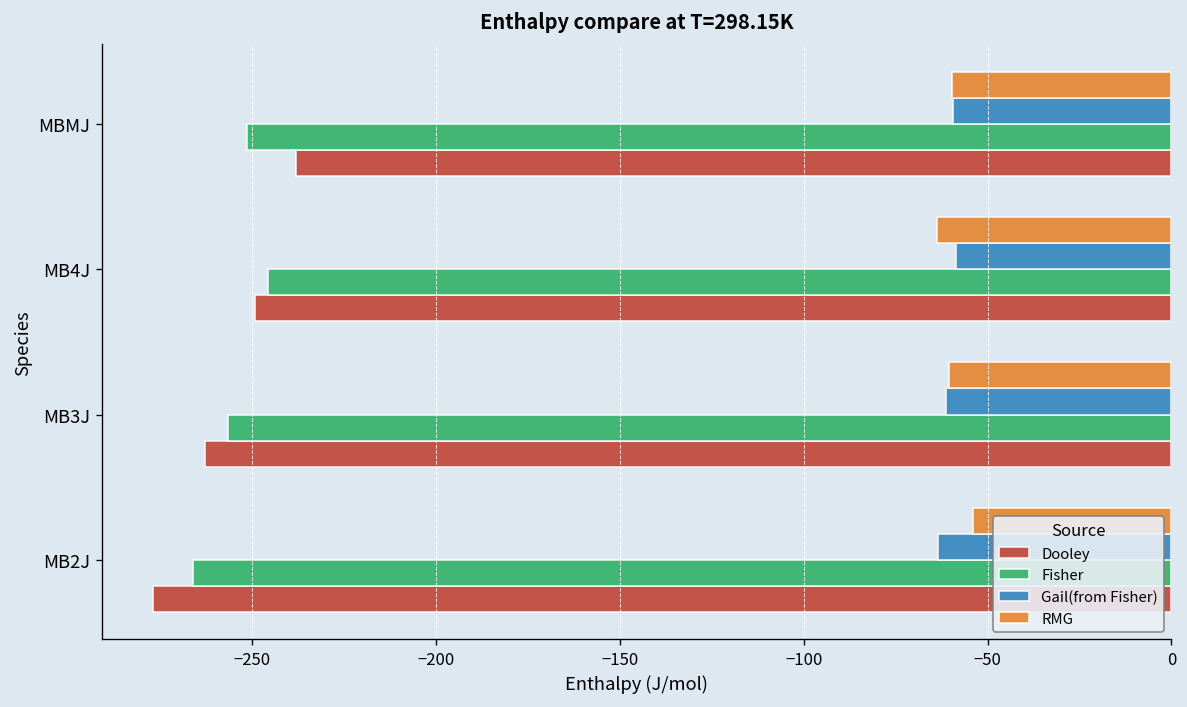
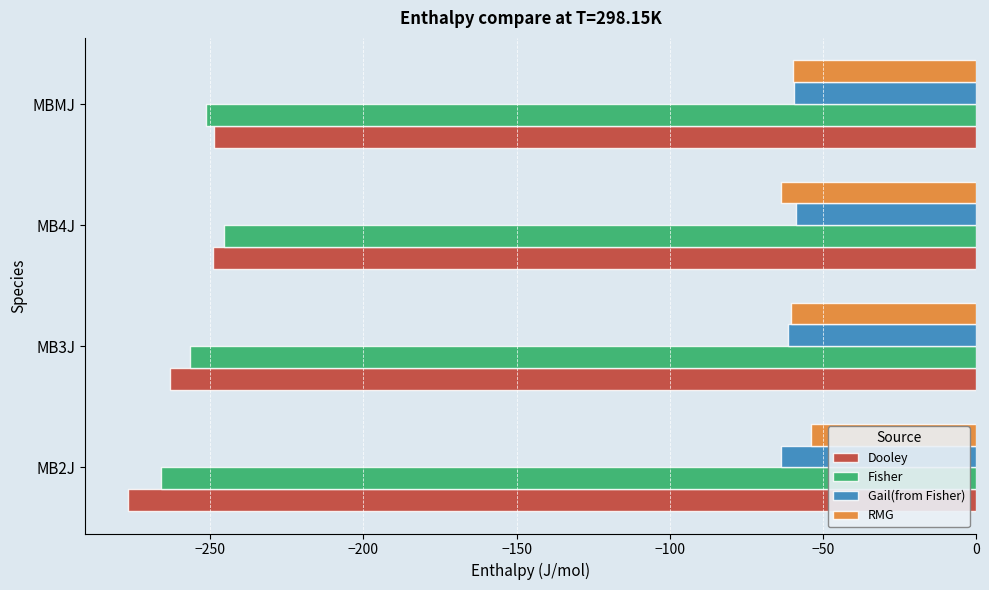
  {
    "Dooley": {
-     "MBMJ": -238,
+     "MBMJ": -249,
      "MB4J": -249,
      "MB3J": -263,
      "MB2J": -277
    },
    "Fisher": {
      "MBMJ": -251,
      "MB4J": -246,
      "MB3J": -257,
      "MB2J": -266
    },
    "Gail(from Fisher)": {
      "MBMJ": -59,
      "MB4J": -59,
      "MB3J": -61,
      "MB2J": -64
    },
    "RMG": {
      "MBMJ": -60,
      "MB4J": -64,
      "MB3J": -60,
      "MB2J": -54
    }
  }
